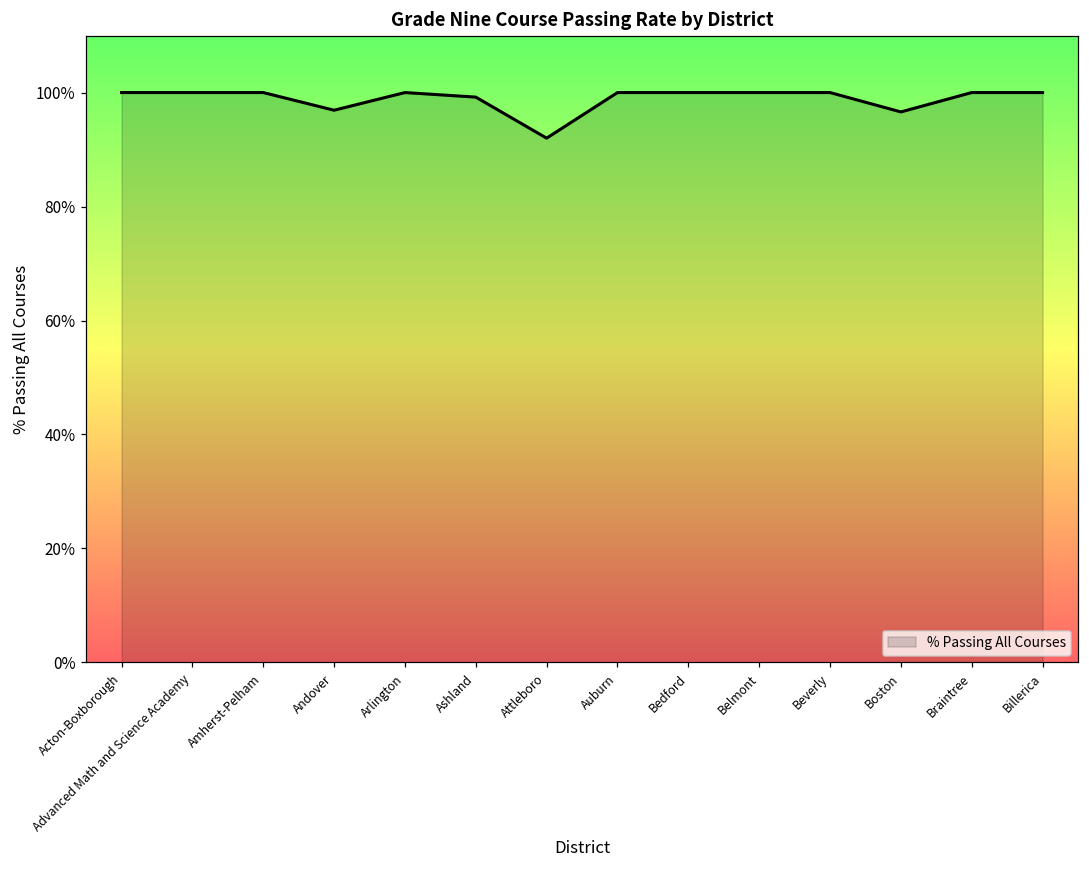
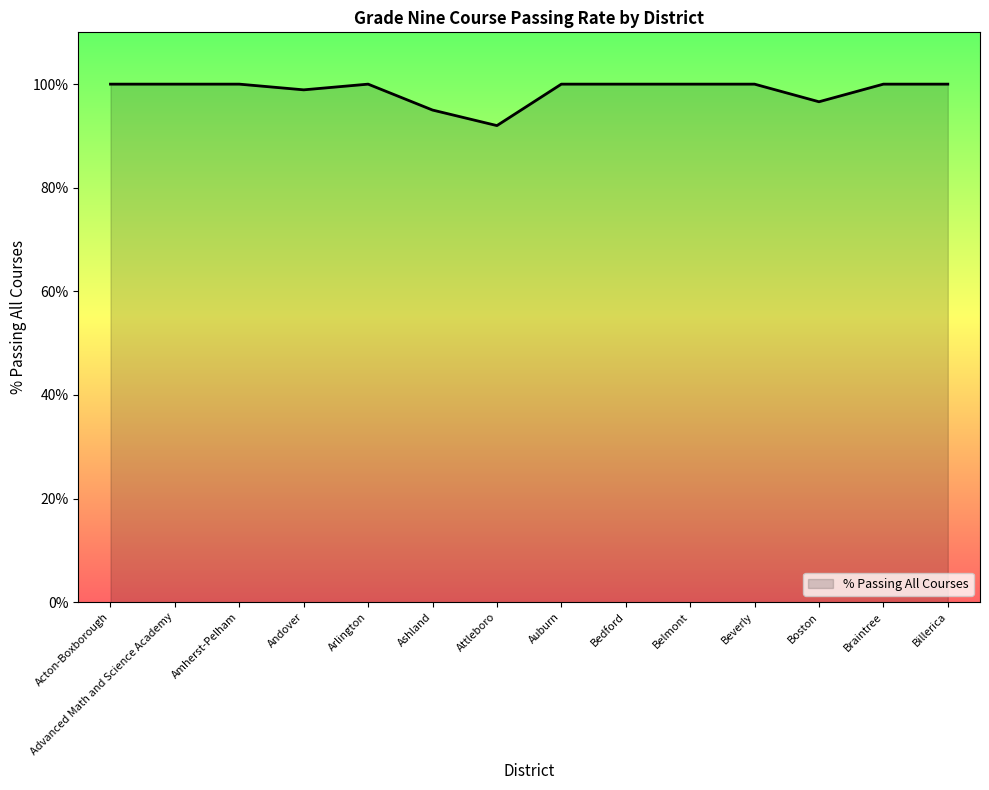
  {
    "Acton-Boxborough": "100%",
    "Advanced Math and Science Academy": "100%",
    "Amherst-Pelham": "100%",
-   "Andover": "97%",
+   "Andover": "99%",
    "Arlington": "100%",
-   "Ashland": "99%",
+   "Ashland": "95%",
    "Attleboro": "92%",
    "Auburn": "100%",
    "Bedford": "100%",
    "Belmont": "100%",
    "Beverly": "100%",
    "Boston": "97%",
    "Braintree": "100%",
    "Billerica": "100%"
  }
